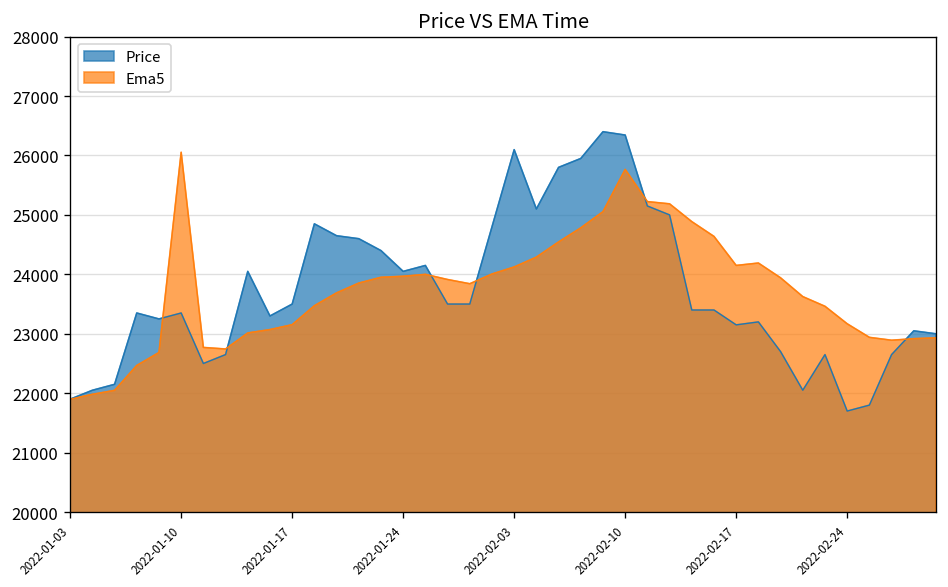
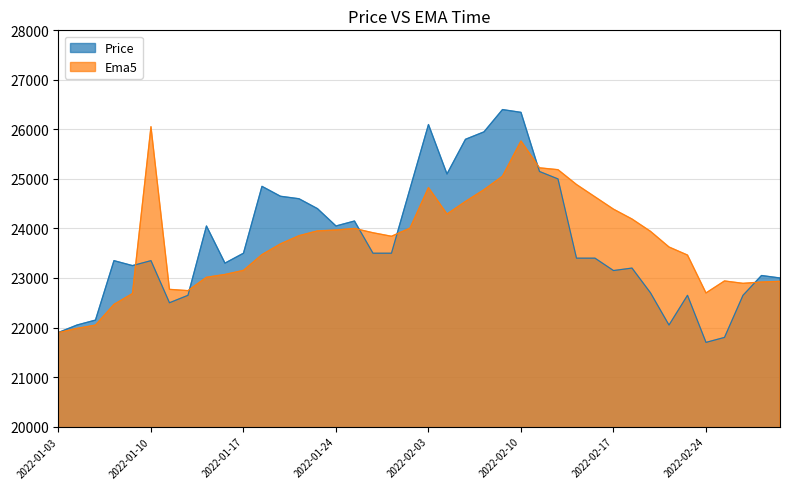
  {
    "Price": {
      "2022-01-10": 23400,
      "2022-01-17": 23500,
      "2022-01-24": 24100,
      "2022-02-03": 26100,
      "2022-02-10": 26300,
      "2022-02-17": 23200,
      "2022-02-24": 21700
    },
    "Ema5": {
      "2022-01-10": 26100,
      "2022-01-17": 23200,
      "2022-01-24": 24000,
-     "2022-02-03": 24100,
+     "2022-02-03": 24800,
      "2022-02-10": 25800,
-     "2022-02-17": 24200,
-     "2022-02-24": 23200
+     "2022-02-17": 24400,
+     "2022-02-24": 22700
    }
  }
